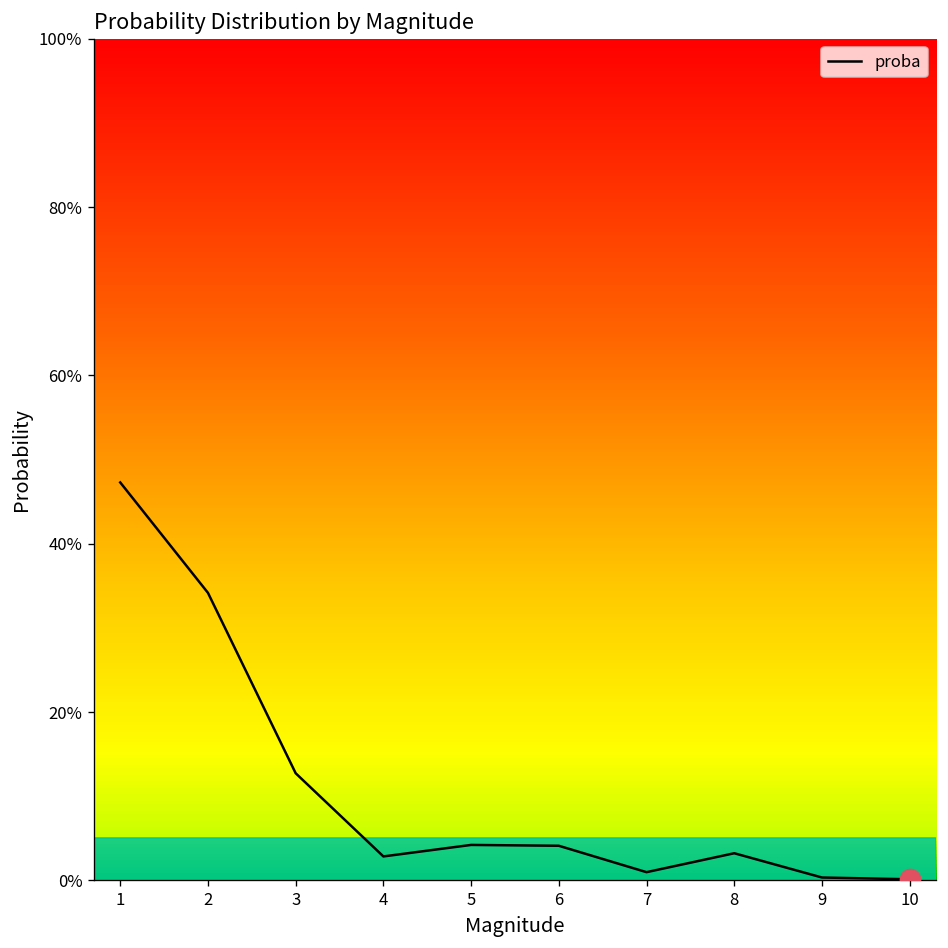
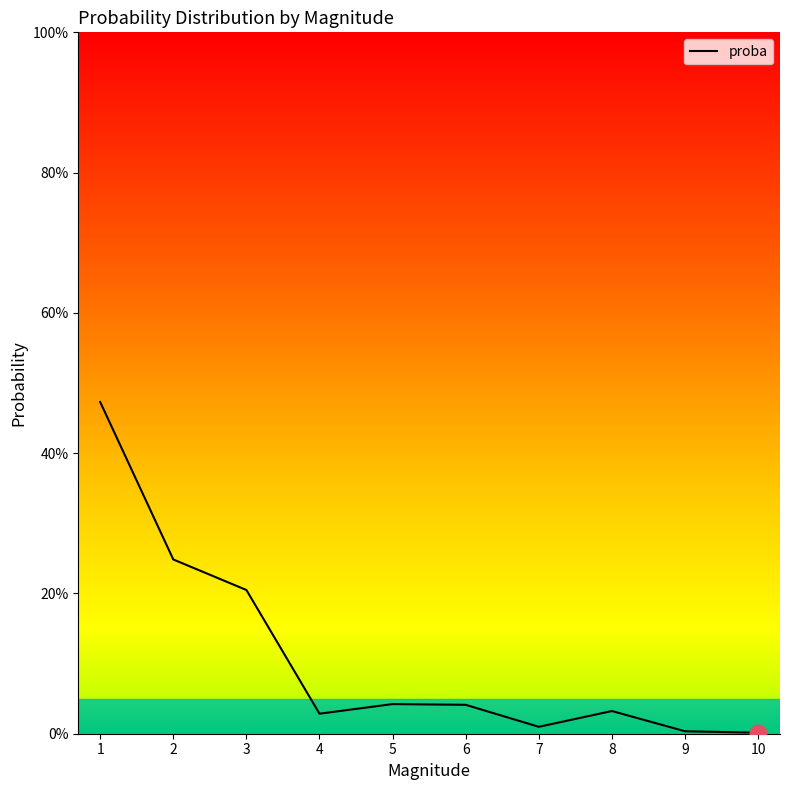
  {
    "proba": {
      "1": "47%",
-     "2": "34%",
-     "3": "13%"
+     "2": "25%",
+     "3": "20%"
    }
  }
